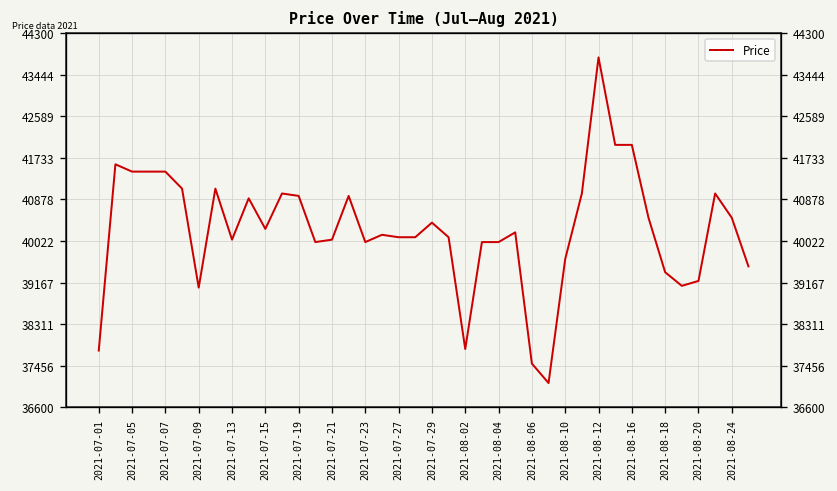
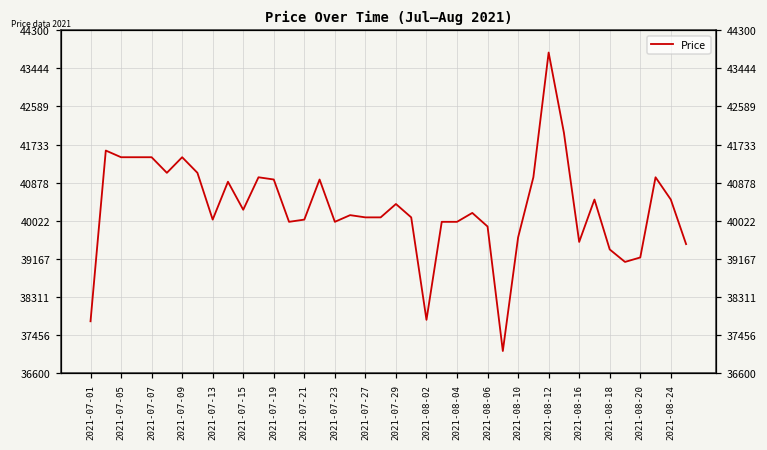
  {
    "2021-07-01": 37800,
    "2021-07-05": 41500,
    "2021-07-07": 41500,
-   "2021-07-09": 39100,
+   "2021-07-09": 41500,
    "2021-07-13": 40100,
    "2021-07-15": 40300,
    "2021-07-19": 41000,
    "2021-07-21": 40100,
    "2021-07-23": 40000,
    "2021-07-27": 40100,
    "2021-07-29": 40400,
    "2021-08-02": 37800,
    "2021-08-04": 40000,
-   "2021-08-06": 37500,
+   "2021-08-06": 39900,
    "2021-08-10": 39700,
    "2021-08-12": 43800,
-   "2021-08-16": 42000,
+   "2021-08-16": 39500,
    "2021-08-18": 39400,
    "2021-08-20": 39200,
    "2021-08-24": 40500
  }
